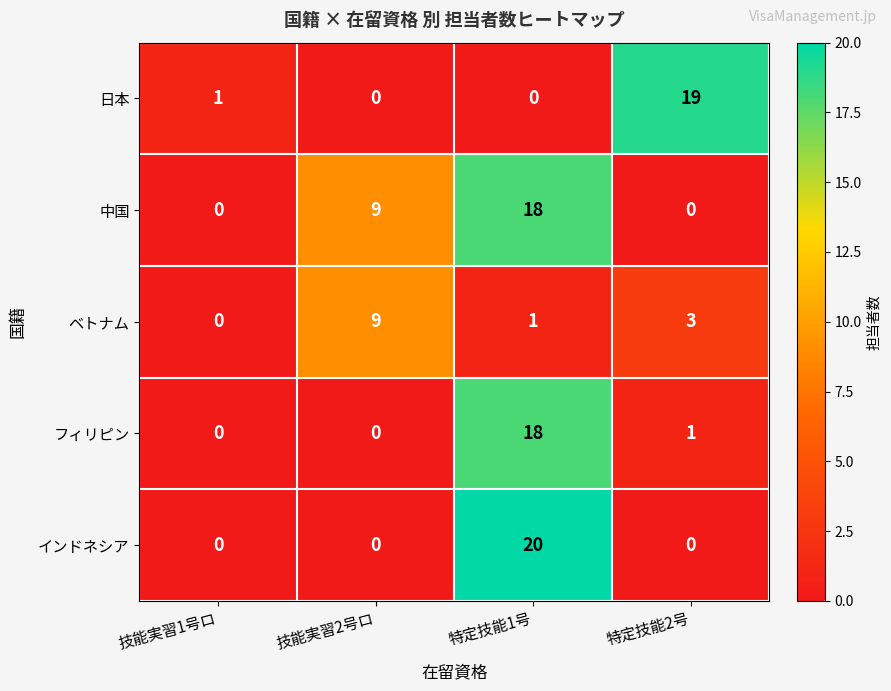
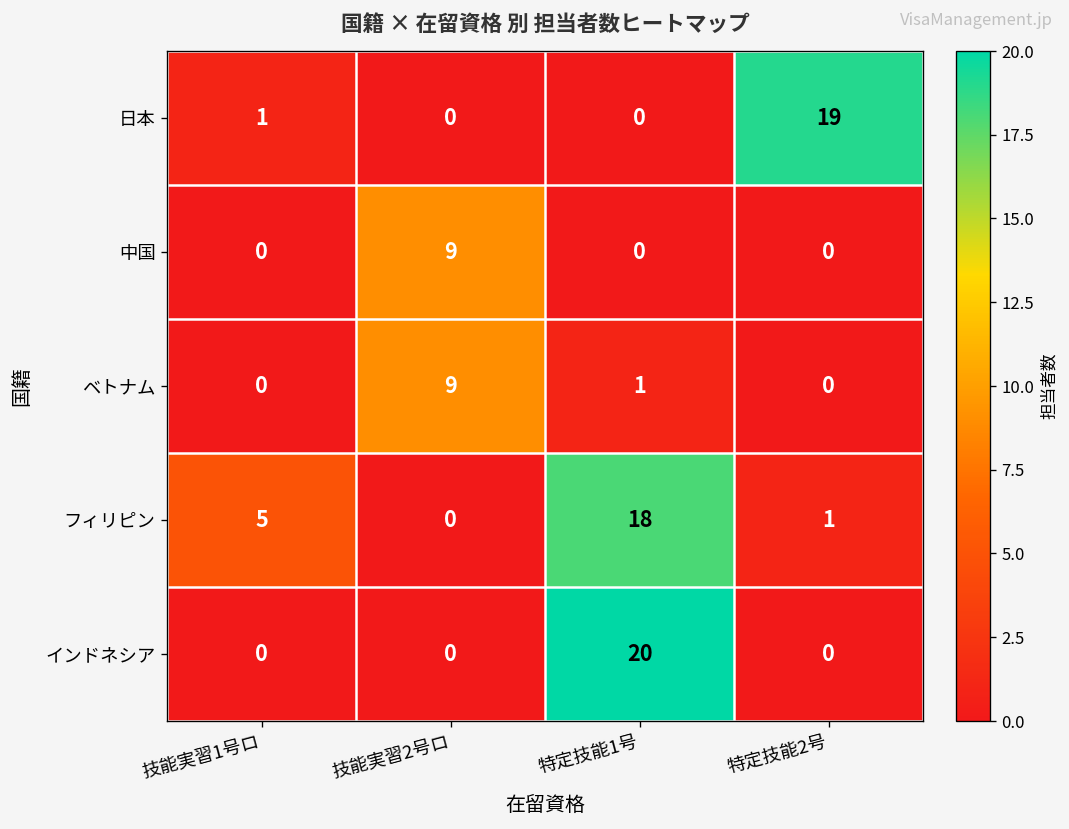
  {
    "日本": {
      "技能実習1号ロ": 1,
      "技能実習2号ロ": 0,
      "特定技能1号": 0,
      "特定技能2号": 19
    },
    "中国": {
      "技能実習1号ロ": 0,
      "技能実習2号ロ": 9,
-     "特定技能1号": 18,
+     "特定技能1号": 0,
      "特定技能2号": 0
    },
    "ベトナム": {
      "技能実習1号ロ": 0,
      "技能実習2号ロ": 9,
      "特定技能1号": 1,
-     "特定技能2号": 3
+     "特定技能2号": 0
    },
    "フィリピン": {
-     "技能実習1号ロ": 0,
+     "技能実習1号ロ": 5,
      "技能実習2号ロ": 0,
      "特定技能1号": 18,
      "特定技能2号": 1
    },
    "インドネシア": {
      "技能実習1号ロ": 0,
      "技能実習2号ロ": 0,
      "特定技能1号": 20,
      "特定技能2号": 0
    }
  }
